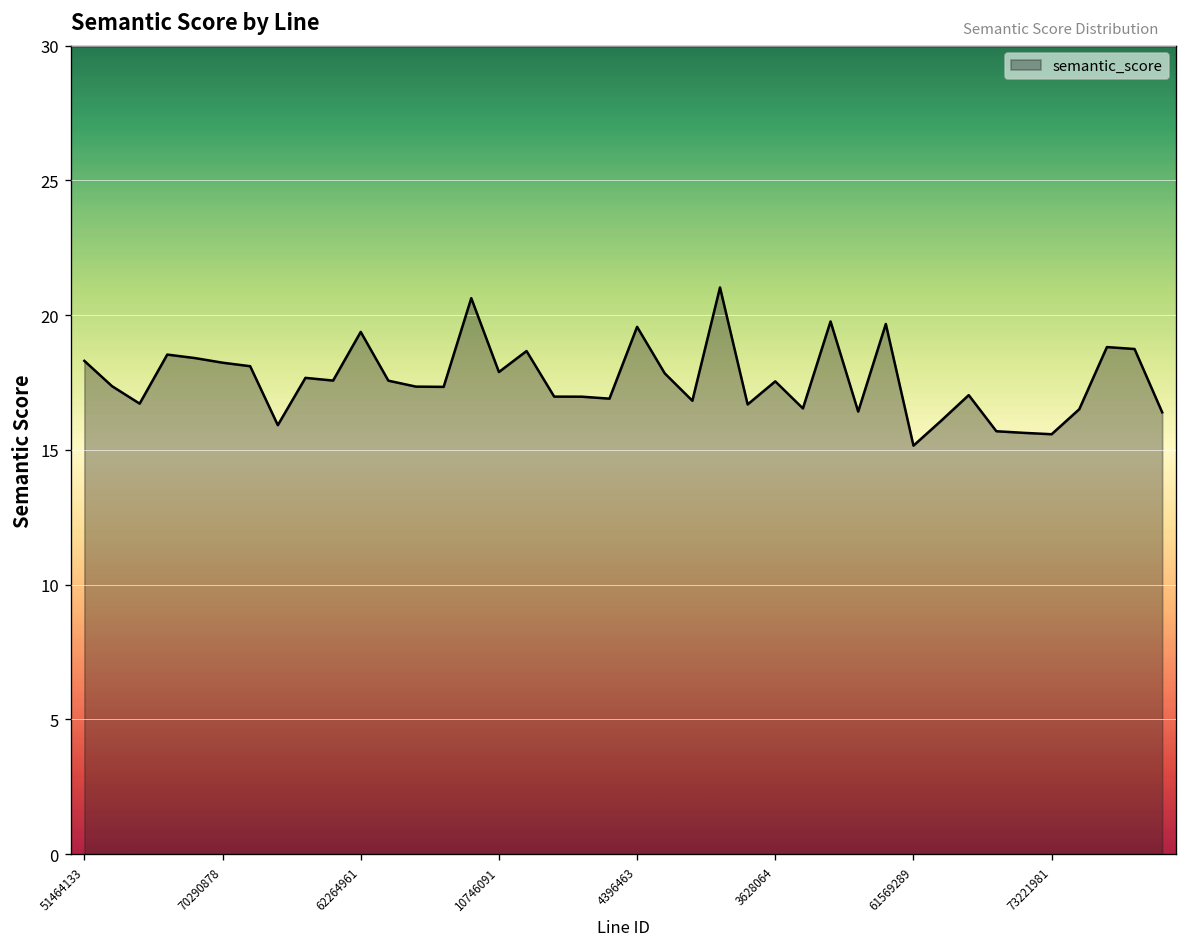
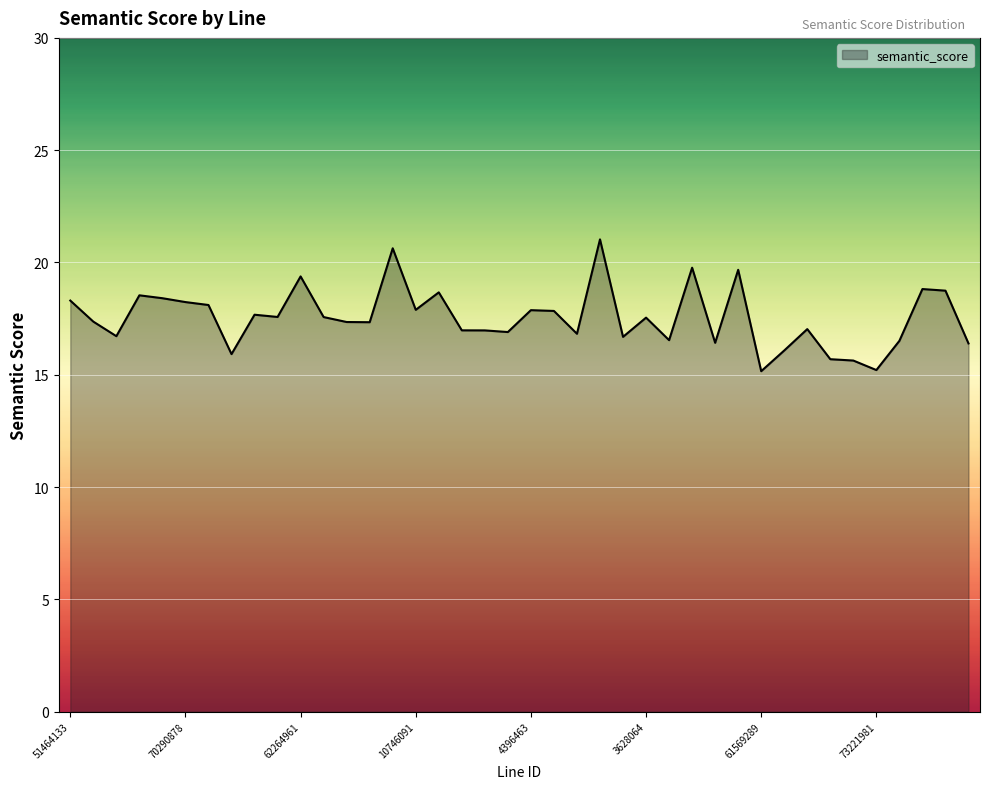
  {
    "51464133": 18.3,
    "70290878": 18.2,
    "62264961": 19.4,
    "10746091": 17.9,
-   "4396463": 19.6,
+   "4396463": 17.9,
    "3628064": 17.5,
    "61569289": 15.2,
-   "73221981": 15.6
+   "73221981": 15.2
  }
